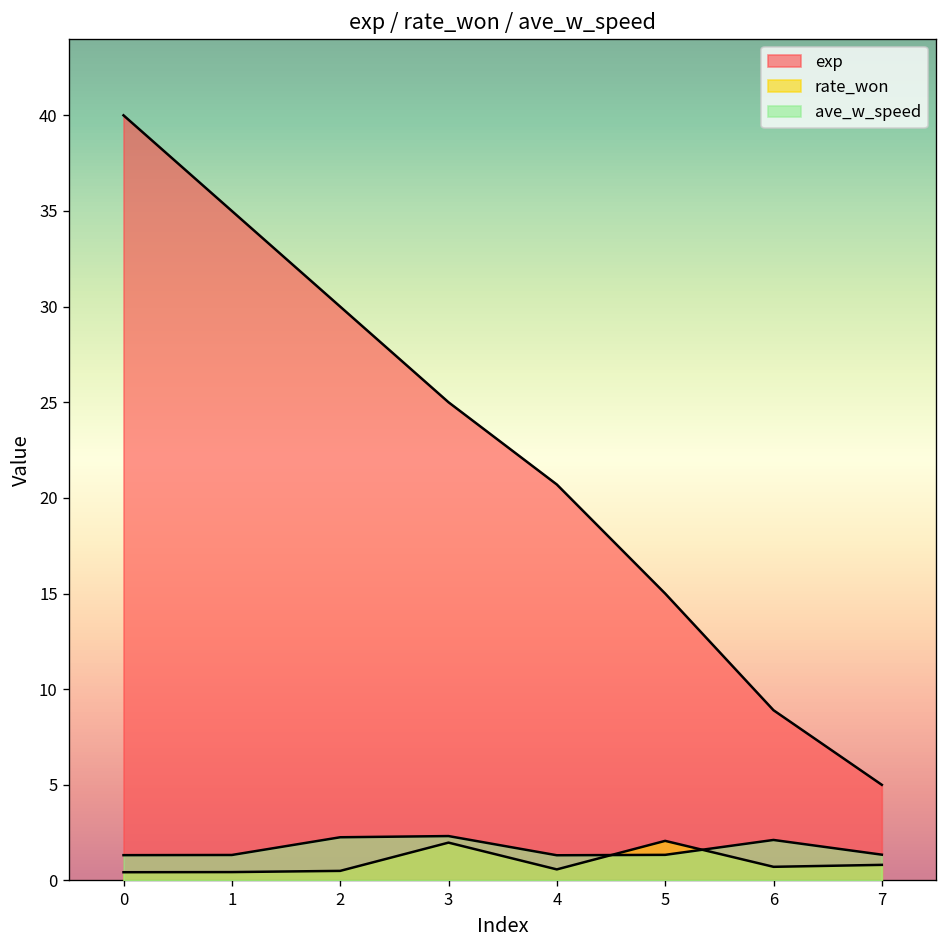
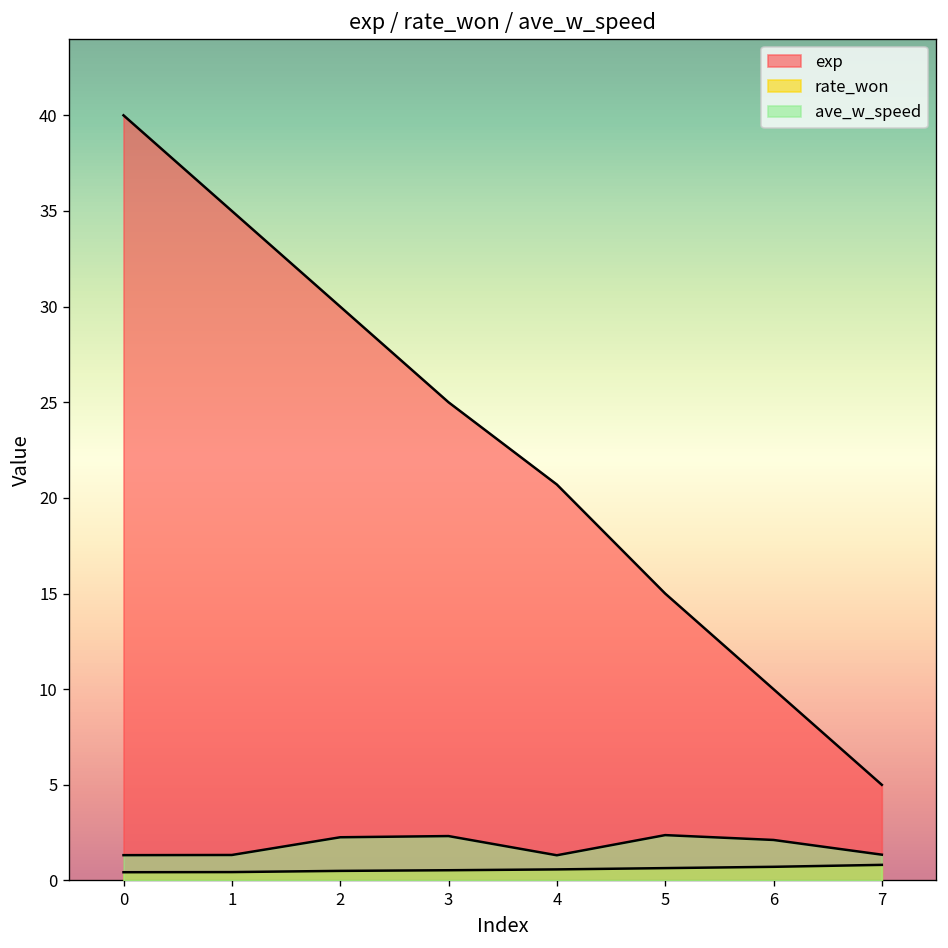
  {
    "exp": {
      "0": 40.0,
      "1": 35.0,
      "2": 30.0,
      "3": 25.0,
      "4": 20.7,
      "5": 15.0,
-     "6": 8.9,
+     "6": 10.0,
      "7": 5.0
    },
    "rate_won": {
      "0": 0.4,
      "1": 0.4,
      "2": 0.5,
-     "3": 2.0,
+     "3": 0.5,
      "4": 0.6,
-     "5": 2.1,
+     "5": 0.6,
      "6": 0.7,
      "7": 0.8
    },
    "ave_w_speed": {
      "0": 1.3,
      "1": 1.3,
      "2": 2.3,
      "3": 2.3,
      "4": 1.3,
-     "5": 1.3,
+     "5": 2.4,
      "6": 2.1,
      "7": 1.3
    }
  }
